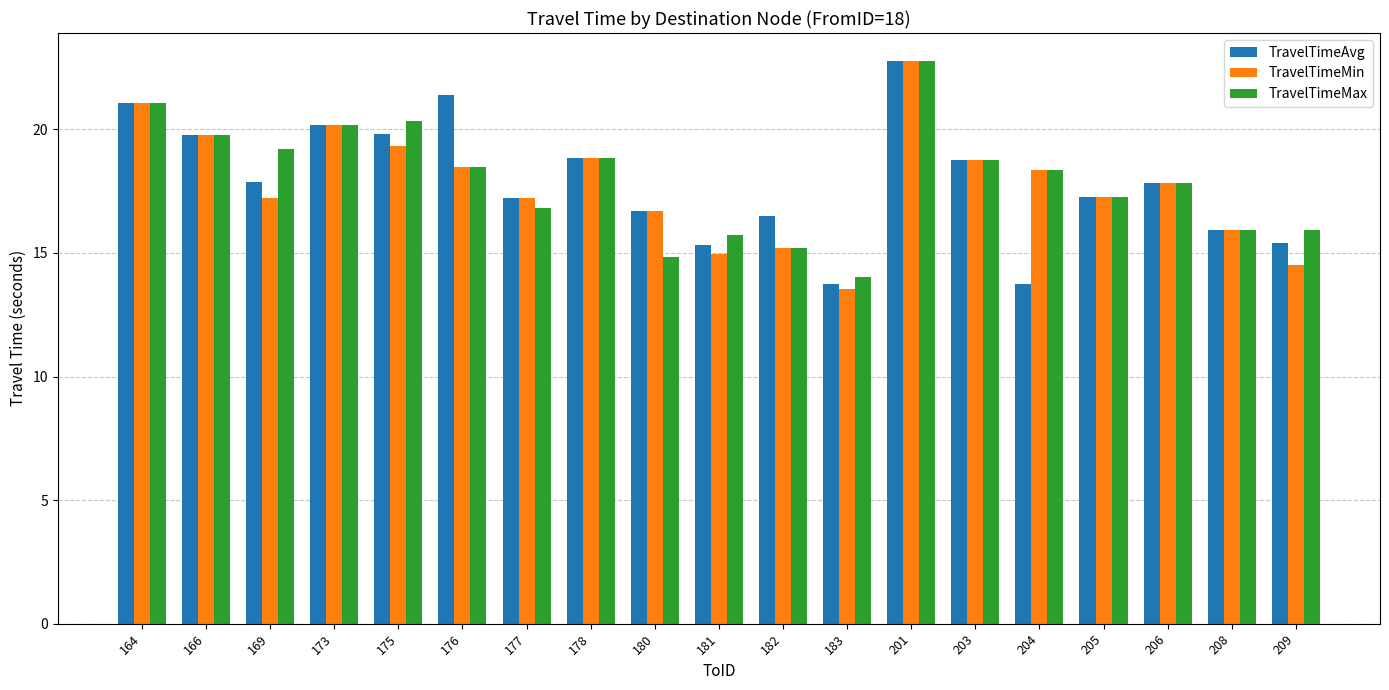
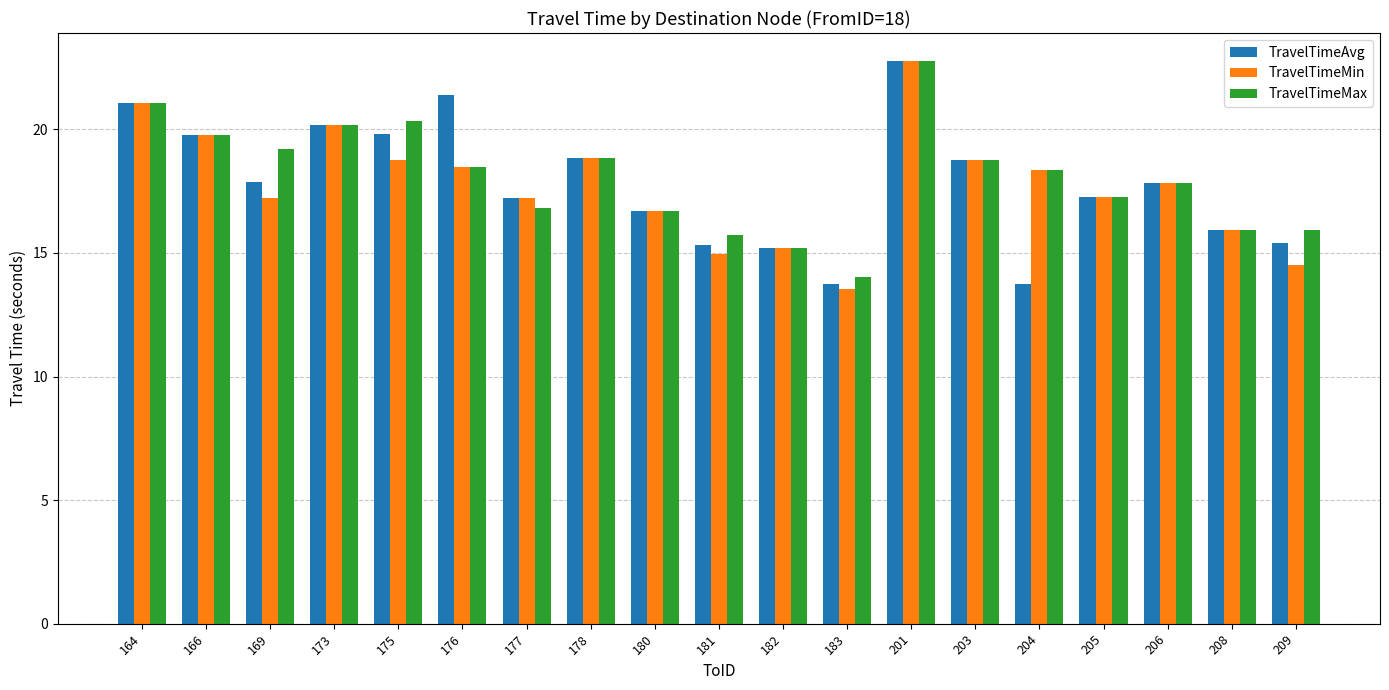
  {
    "TravelTimeAvg": {
      "164": 21.1,
      "166": 19.8,
      "169": 17.9,
      "173": 20.2,
      "175": 19.8,
      "176": 21.4,
      "177": 17.2,
      "178": 18.8,
      "180": 16.7,
      "181": 15.3,
-     "182": 16.5,
+     "182": 15.2,
      "183": 13.7,
      "201": 22.8,
      "203": 18.8,
      "204": 13.7,
      "205": 17.3,
      "206": 17.8,
      "208": 15.9,
      "209": 15.4
    },
    "TravelTimeMin": {
      "164": 21.1,
      "166": 19.8,
      "169": 17.2,
      "173": 20.2,
-     "175": 19.3,
+     "175": 18.8,
      "176": 18.5,
      "177": 17.2,
      "178": 18.8,
      "180": 16.7,
      "181": 15.0,
      "182": 15.2,
      "183": 13.5,
      "201": 22.8,
      "203": 18.8,
      "204": 18.3,
      "205": 17.3,
      "206": 17.8,
      "208": 15.9,
      "209": 14.5
    },
    "TravelTimeMax": {
      "164": 21.1,
      "166": 19.8,
      "169": 19.2,
      "173": 20.2,
      "175": 20.3,
      "176": 18.5,
      "177": 16.8,
      "178": 18.8,
-     "180": 14.8,
+     "180": 16.7,
      "181": 15.7,
      "182": 15.2,
      "183": 14.0,
      "201": 22.8,
      "203": 18.8,
      "204": 18.3,
      "205": 17.3,
      "206": 17.8,
      "208": 15.9,
      "209": 15.9
    }
  }
